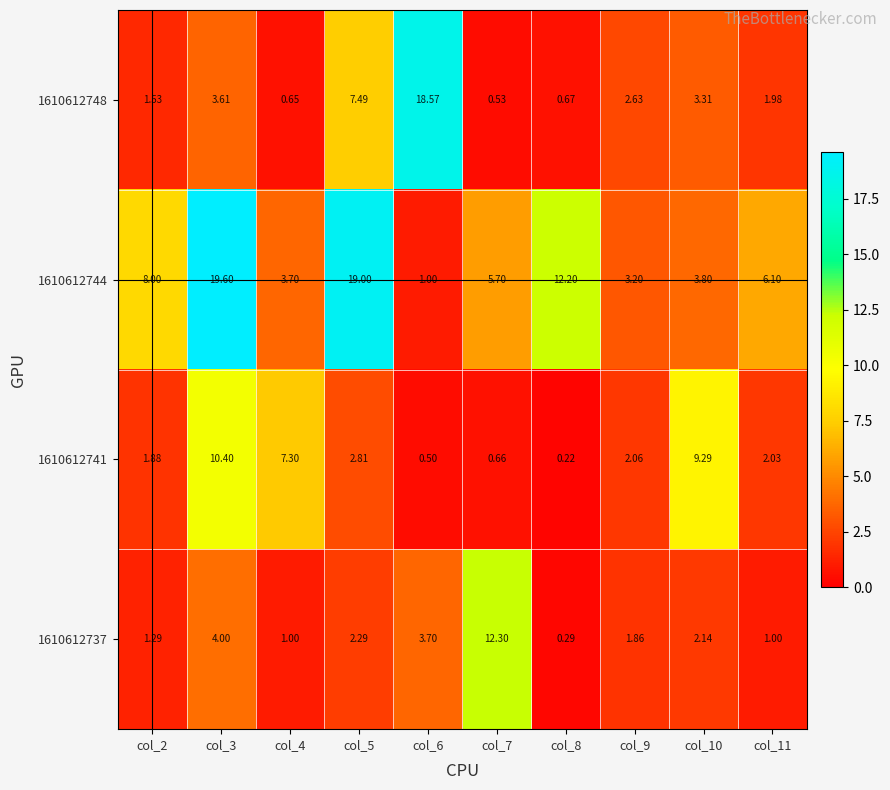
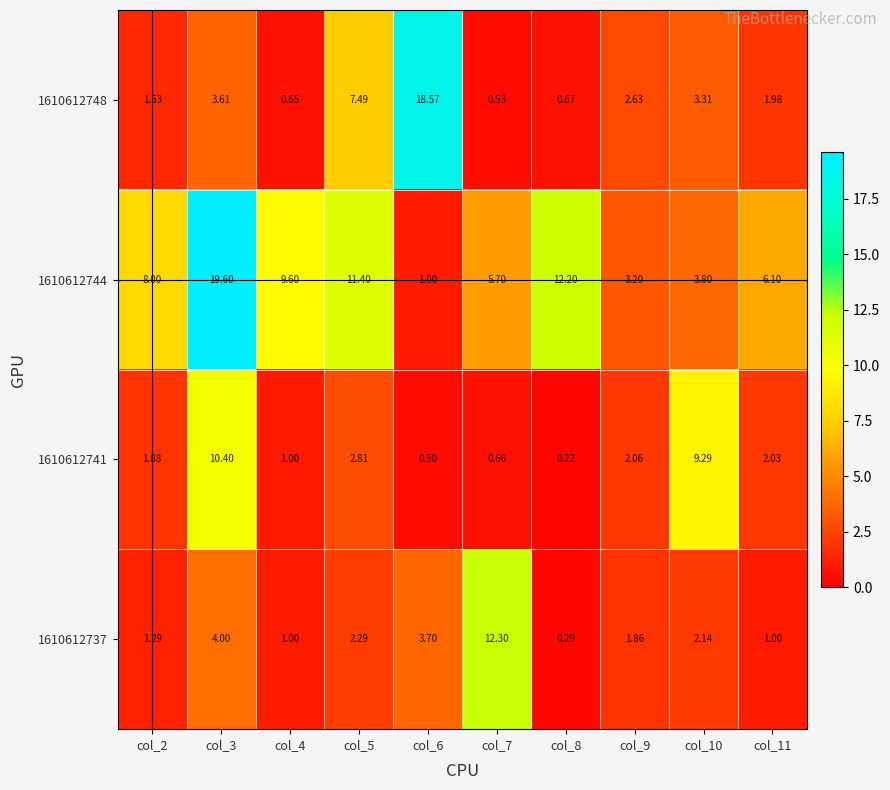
  {
    "1610612748": {
      "col_2": 1.53,
      "col_3": 3.61,
      "col_4": 0.65,
      "col_5": 7.49,
      "col_6": 18.57,
      "col_7": 0.53,
      "col_8": 0.67,
      "col_9": 2.63,
      "col_10": 3.31,
      "col_11": 1.98
    },
    "1610612744": {
      "col_2": 8.00,
      "col_3": 19.60,
-     "col_4": 3.70,
-     "col_5": 19.00,
+     "col_4": 9.60,
+     "col_5": 11.40,
      "col_6": 1.00,
      "col_7": 5.70,
      "col_8": 12.20,
      "col_9": 3.20,
      "col_10": 3.80,
      "col_11": 6.10
    },
    "1610612741": {
      "col_2": 1.88,
      "col_3": 10.40,
-     "col_4": 7.30,
+     "col_4": 1.00,
      "col_5": 2.81,
      "col_6": 0.50,
      "col_7": 0.66,
      "col_8": 0.22,
      "col_9": 2.06,
      "col_10": 9.29,
      "col_11": 2.03
    },
    "1610612737": {
      "col_2": 1.29,
      "col_3": 4.00,
      "col_4": 1.00,
      "col_5": 2.29,
      "col_6": 3.70,
      "col_7": 12.30,
      "col_8": 0.29,
      "col_9": 1.86,
      "col_10": 2.14,
      "col_11": 1.00
    }
  }
